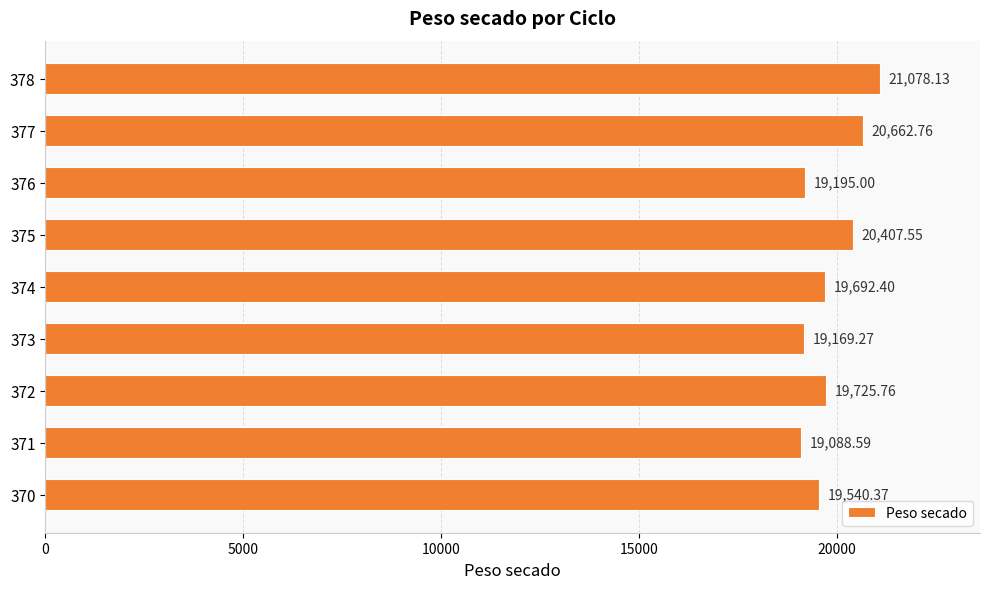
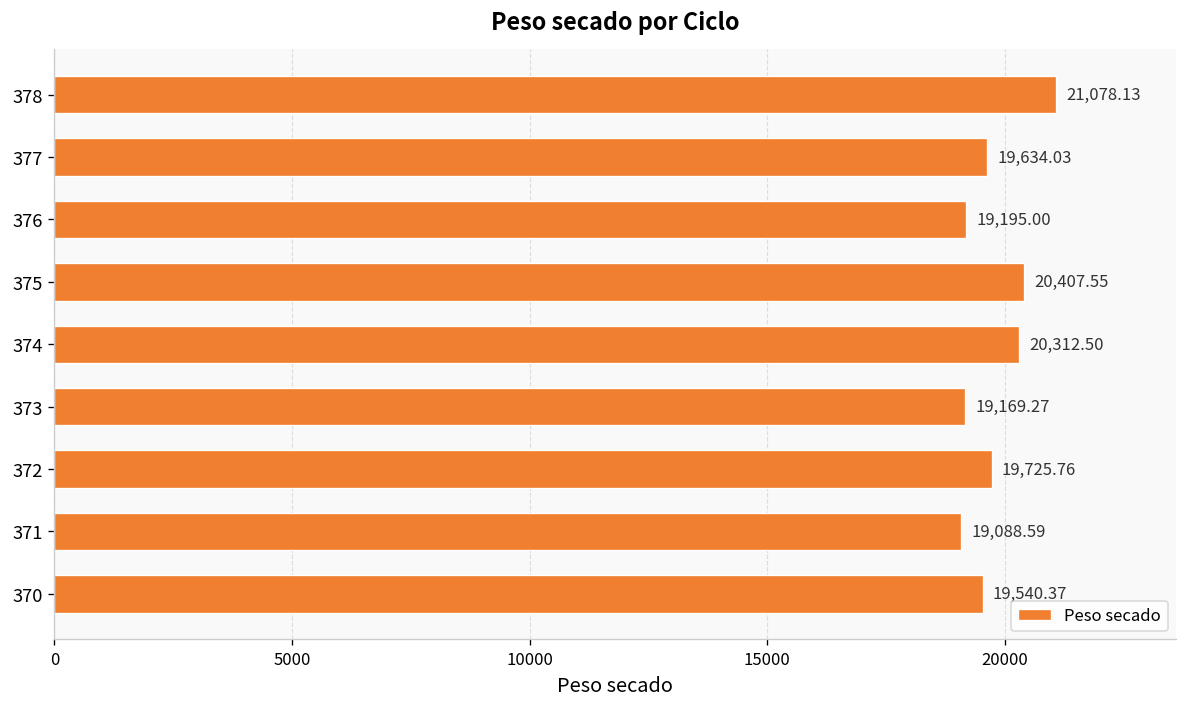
  {
    "378": "21,078.13",
-   "377": "20,662.76",
+   "377": "19,634.03",
    "376": "19,195.00",
    "375": "20,407.55",
-   "374": "19,692.40",
+   "374": "20,312.50",
    "373": "19,169.27",
    "372": "19,725.76",
    "371": "19,088.59"
  }
